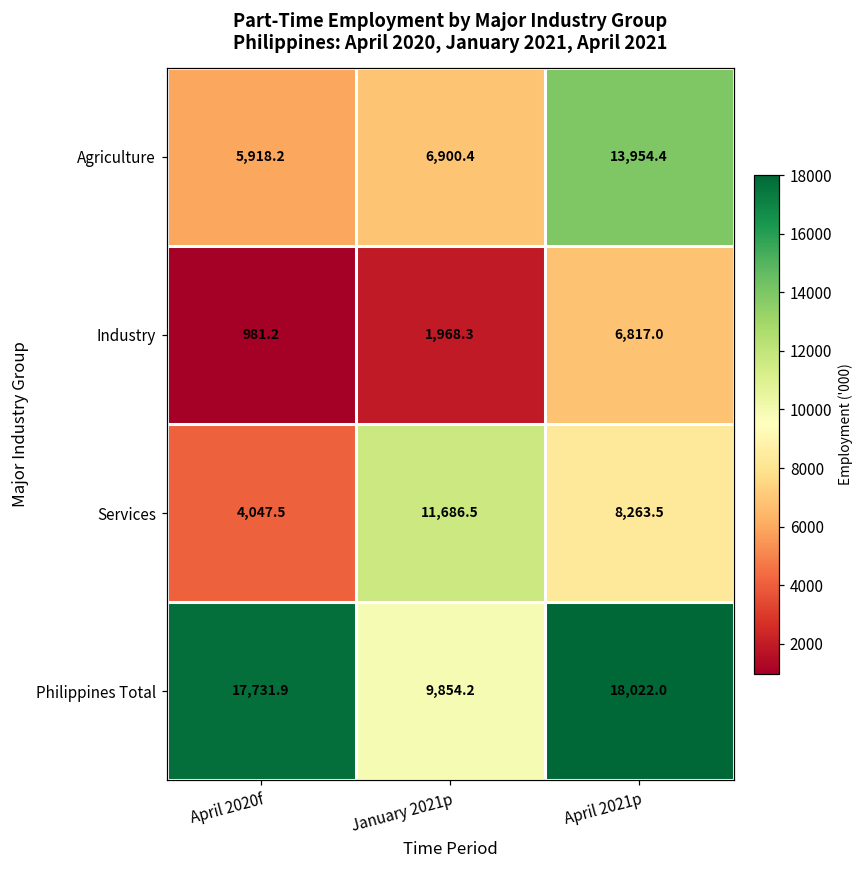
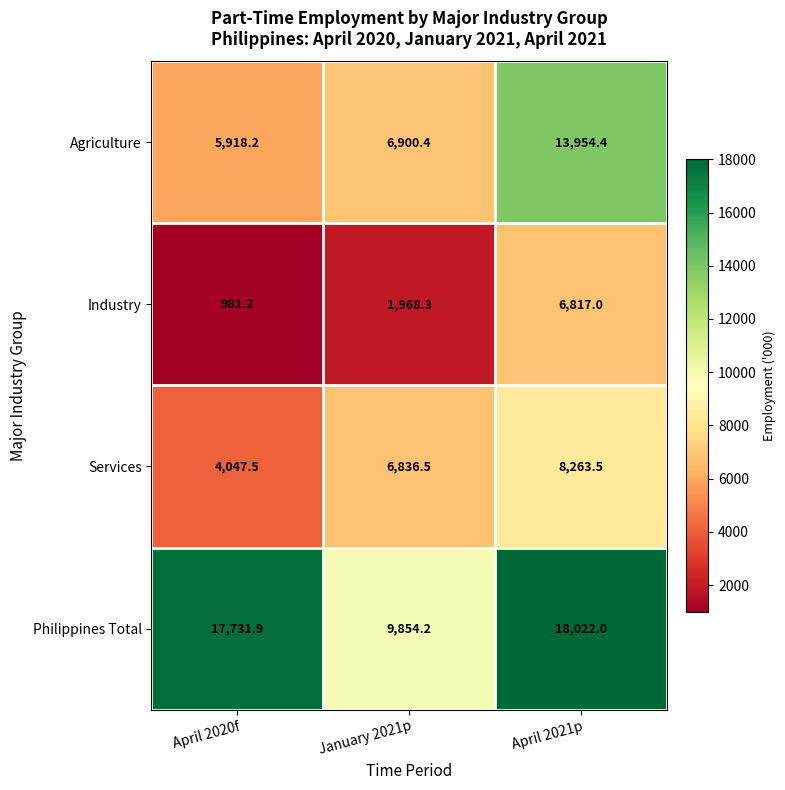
  {
    "Agriculture": {
      "April 2020f": "5,918.2",
      "January 2021p": "6,900.4",
      "April 2021p": "13,954.4"
    },
    "Industry": {
      "April 2020f": "981.2",
      "January 2021p": "1,968.3",
      "April 2021p": "6,817.0"
    },
    "Services": {
      "April 2020f": "4,047.5",
-     "January 2021p": "11,686.5",
+     "January 2021p": "6,836.5",
      "April 2021p": "8,263.5"
    },
    "Philippines Total": {
      "April 2020f": "17,731.9",
      "January 2021p": "9,854.2",
      "April 2021p": "18,022.0"
    }
  }
